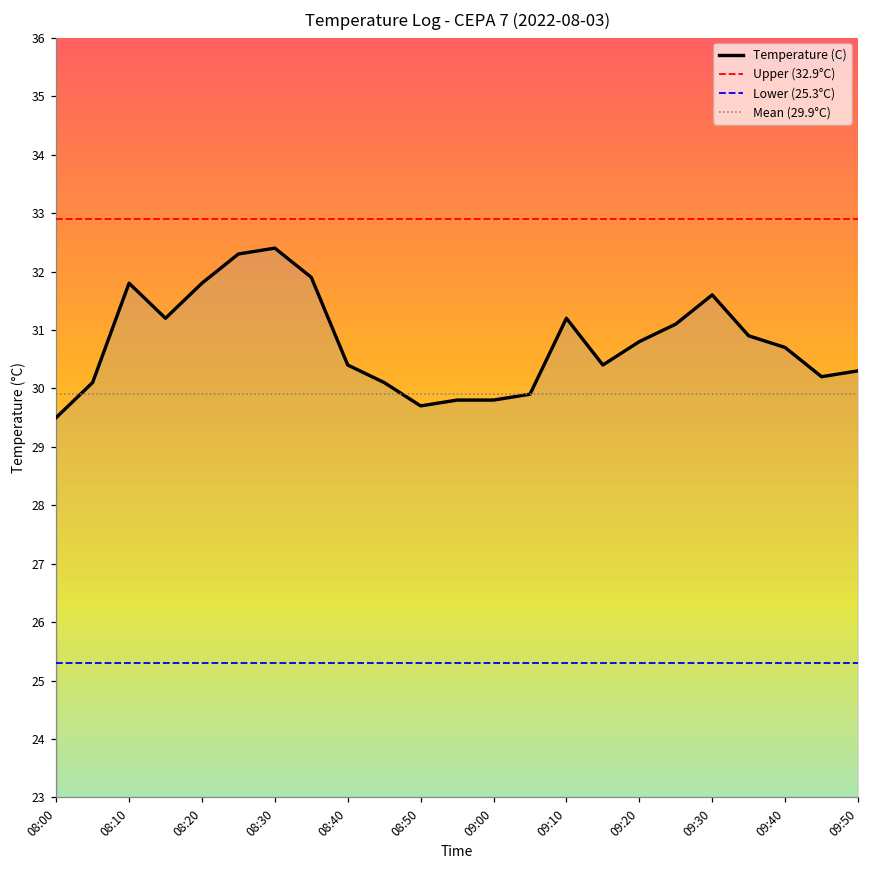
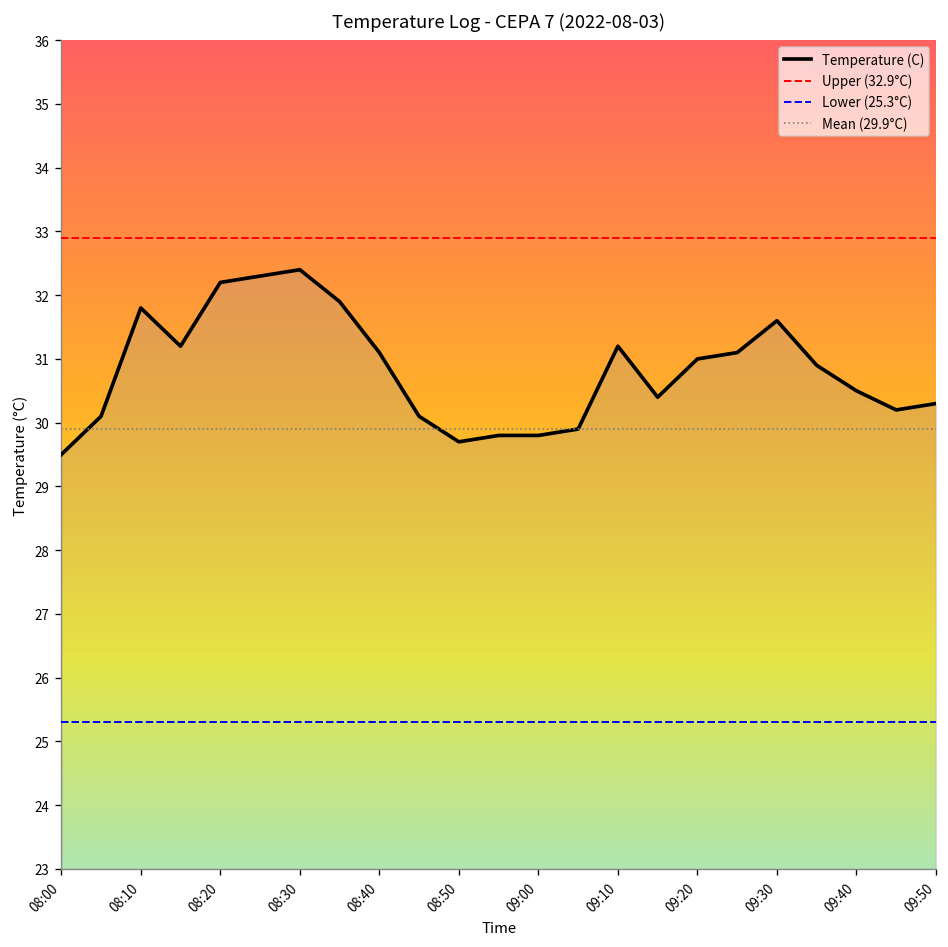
  {
    "08:00": 29.5,
    "08:10": 31.8,
-   "08:20": 31.8,
+   "08:20": 32.2,
    "08:30": 32.4,
-   "08:40": 30.4,
+   "08:40": 31.1,
    "08:50": 29.7,
    "09:00": 29.8,
    "09:10": 31.2,
-   "09:20": 30.8,
+   "09:20": 31.0,
    "09:30": 31.6,
-   "09:40": 30.7,
+   "09:40": 30.5,
    "09:50": 30.3
  }
